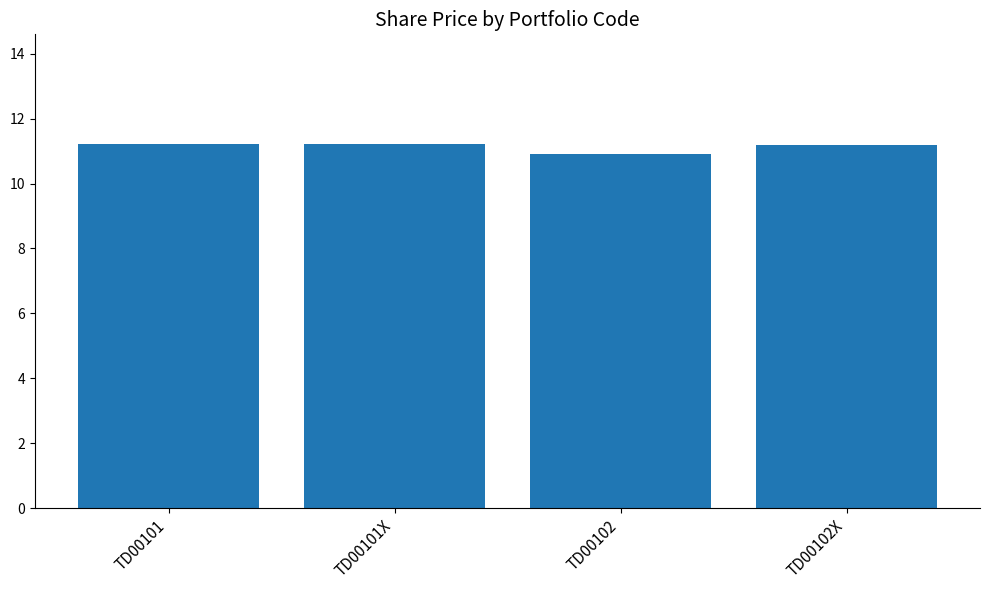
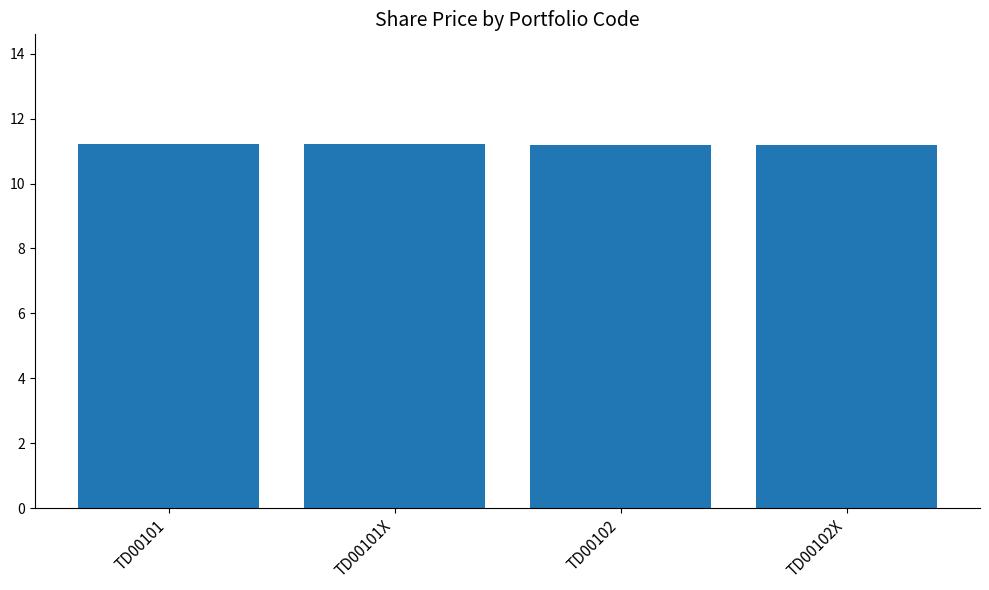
  {
    "TD00101": 11.2,
    "TD00101X": 11.2,
-   "TD00102": 10.9,
+   "TD00102": 11.2,
    "TD00102X": 11.2
  }
